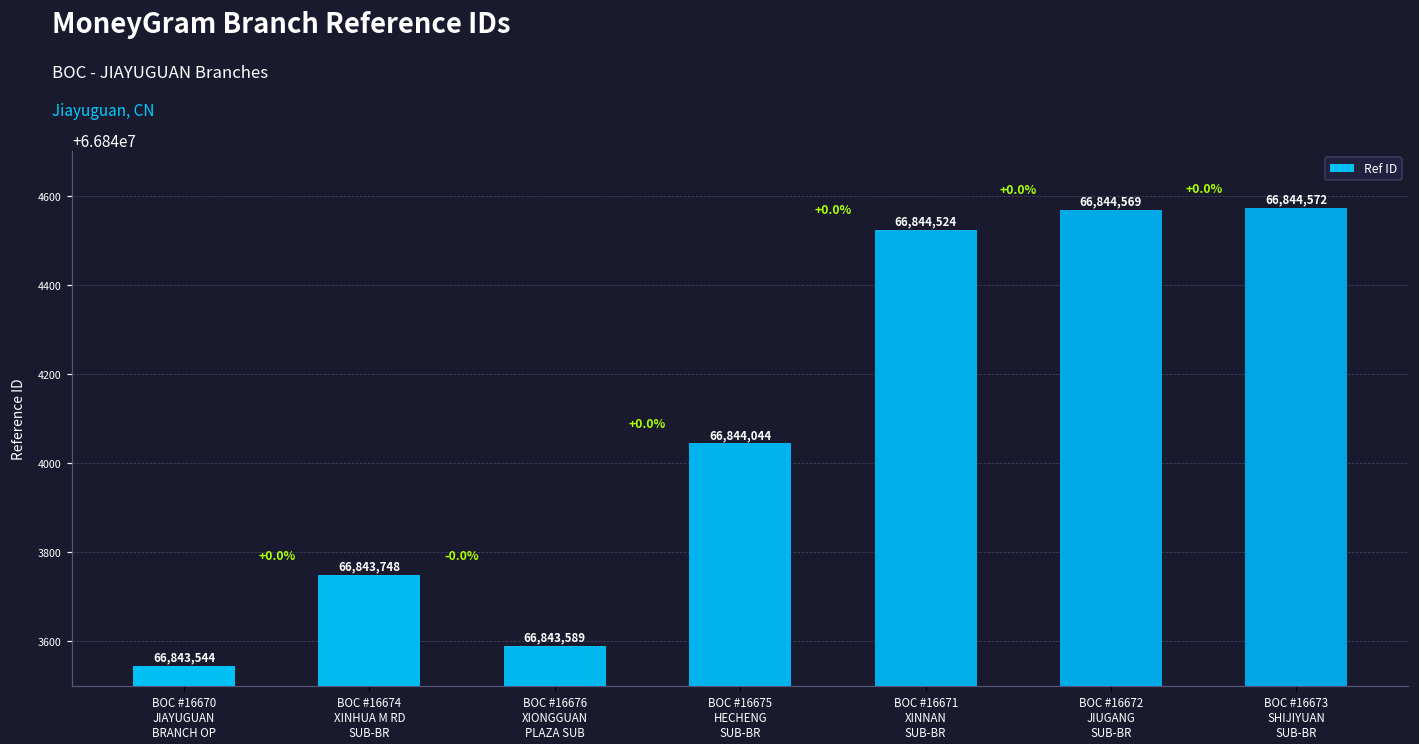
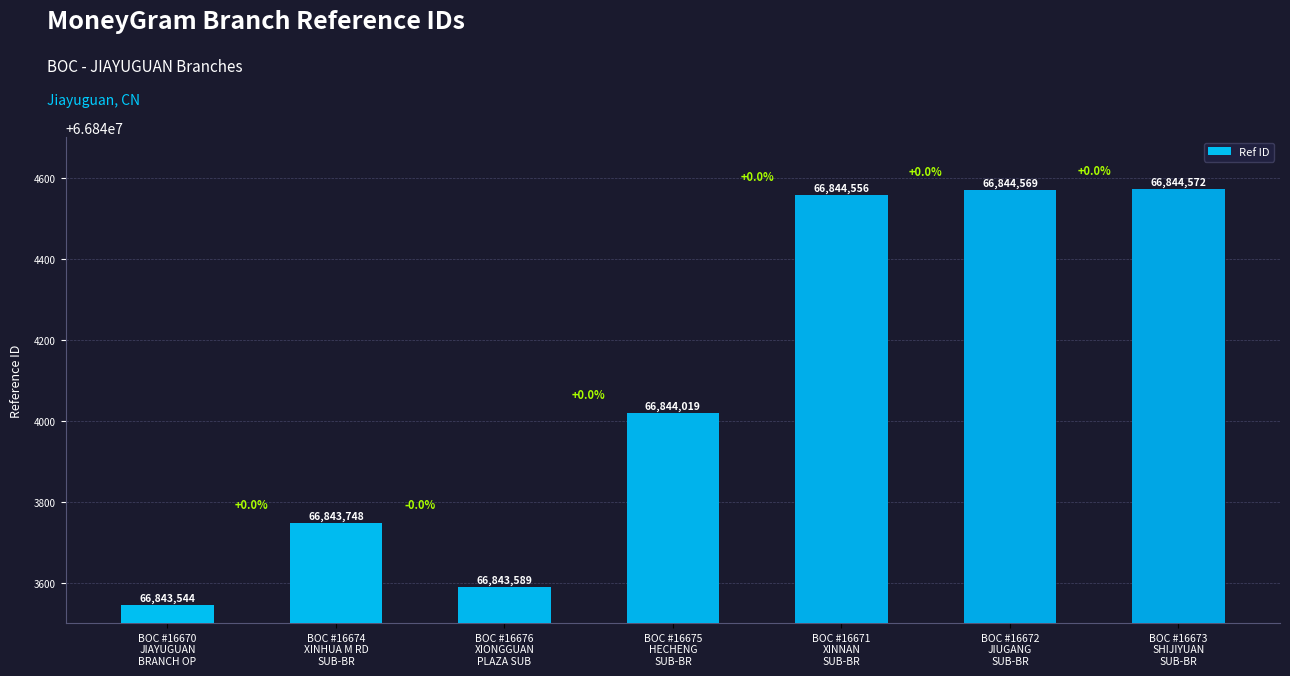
  {
    "BOC #16670 JIAYUGUAN BRANCH OP": "66,843,544",
    "BOC #16674 XINHUA M RD SUB-BR": "66,843,748",
    "BOC #16676 XIONGGUAN PLAZA SUB": "66,843,589",
-   "BOC #16675 HECHENG SUB-BR": "66,844,044",
-   "BOC #16671 XINNAN SUB-BR": "66,844,524",
+   "BOC #16675 HECHENG SUB-BR": "66,844,019",
+   "BOC #16671 XINNAN SUB-BR": "66,844,556",
    "BOC #16672 JIUGANG SUB-BR": "66,844,569",
    "BOC #16673 SHIJIYUAN SUB-BR": "66,844,572"
  }
